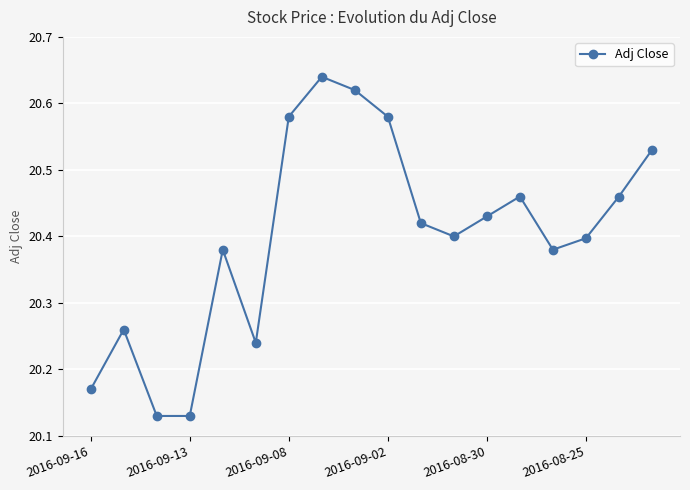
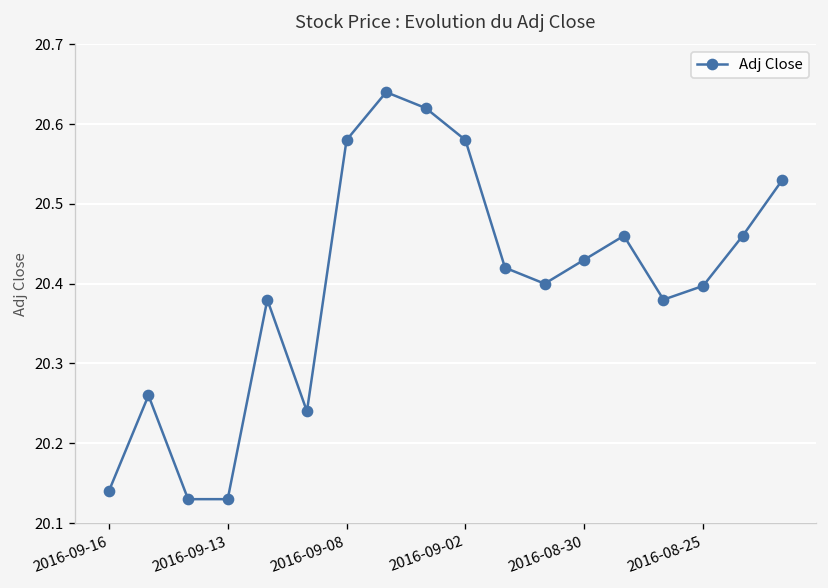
  {
-   "2016-09-16": 20.17,
+   "2016-09-16": 20.14,
    "2016-09-13": 20.13,
    "2016-09-08": 20.58,
    "2016-09-02": 20.58,
    "2016-08-30": 20.43,
    "2016-08-25": 20.40
  }
